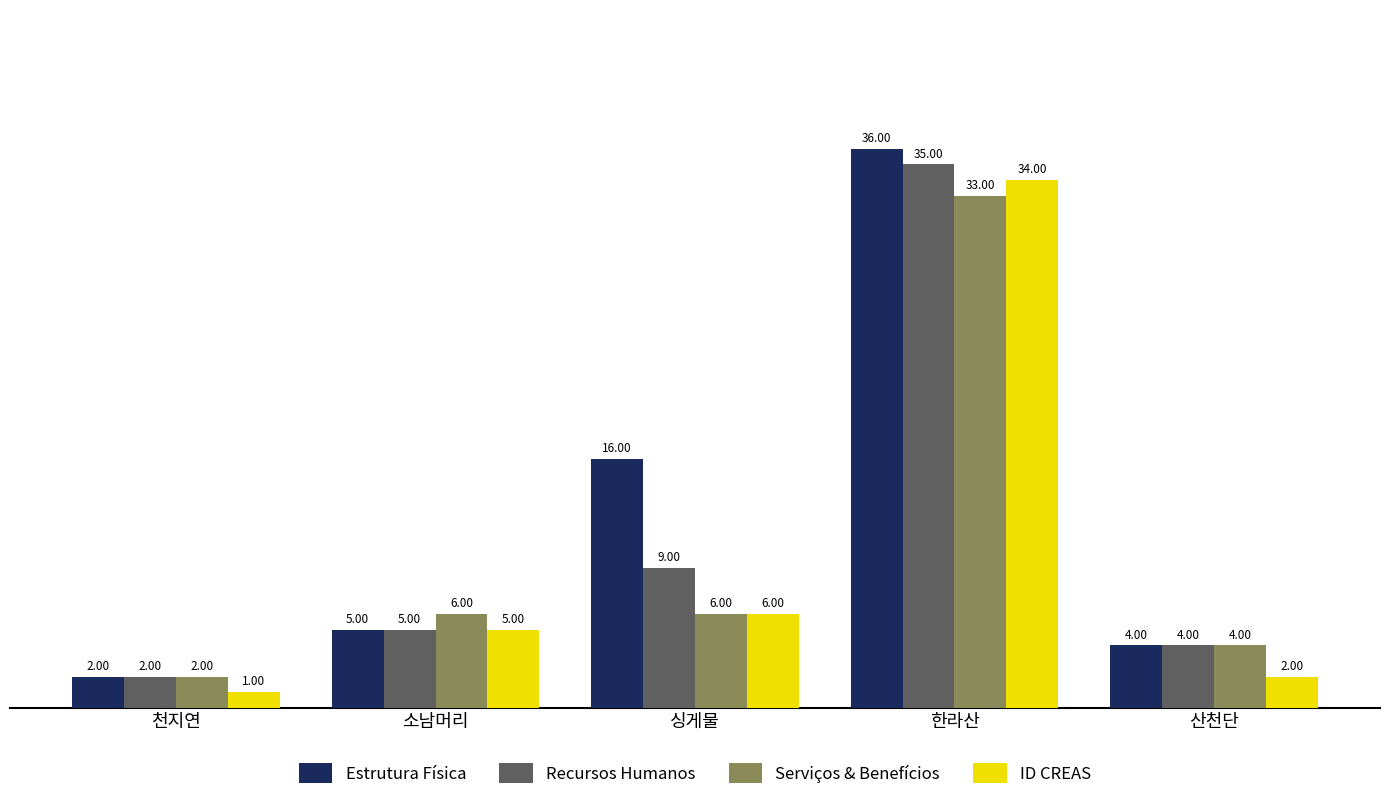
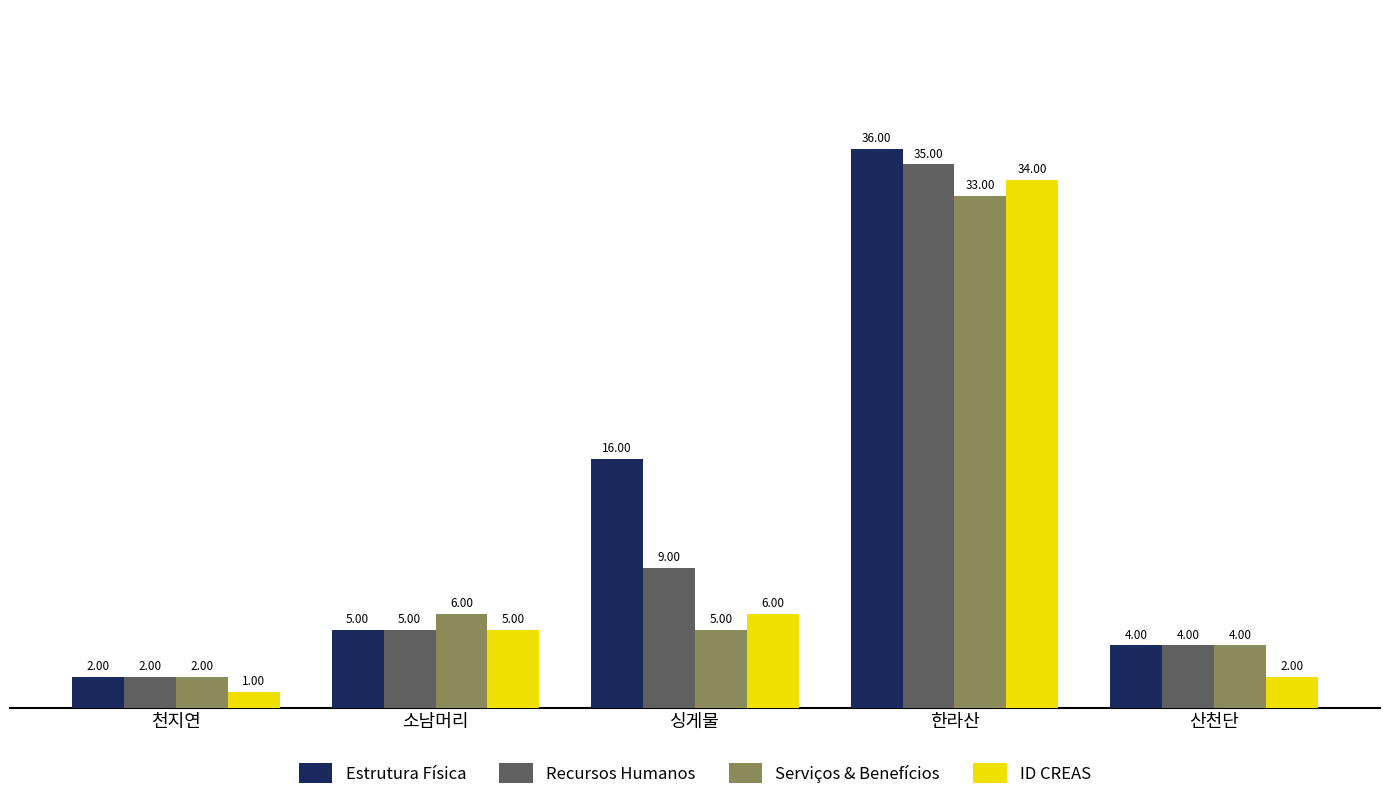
  {
    "Estrutura Física": {
      "천지연": 2.00,
      "소남머리": 5.00,
      "싱게물": 16.00,
      "한라산": 36.00,
      "산천단": 4.00
    },
    "Recursos Humanos": {
      "천지연": 2.00,
      "소남머리": 5.00,
      "싱게물": 9.00,
      "한라산": 35.00,
      "산천단": 4.00
    },
    "Serviços & Benefícios": {
      "천지연": 2.00,
      "소남머리": 6.00,
-     "싱게물": 6.00,
+     "싱게물": 5.00,
      "한라산": 33.00,
      "산천단": 4.00
    },
    "ID CREAS": {
      "천지연": 1.00,
      "소남머리": 5.00,
      "싱게물": 6.00,
      "한라산": 34.00,
      "산천단": 2.00
    }
  }
